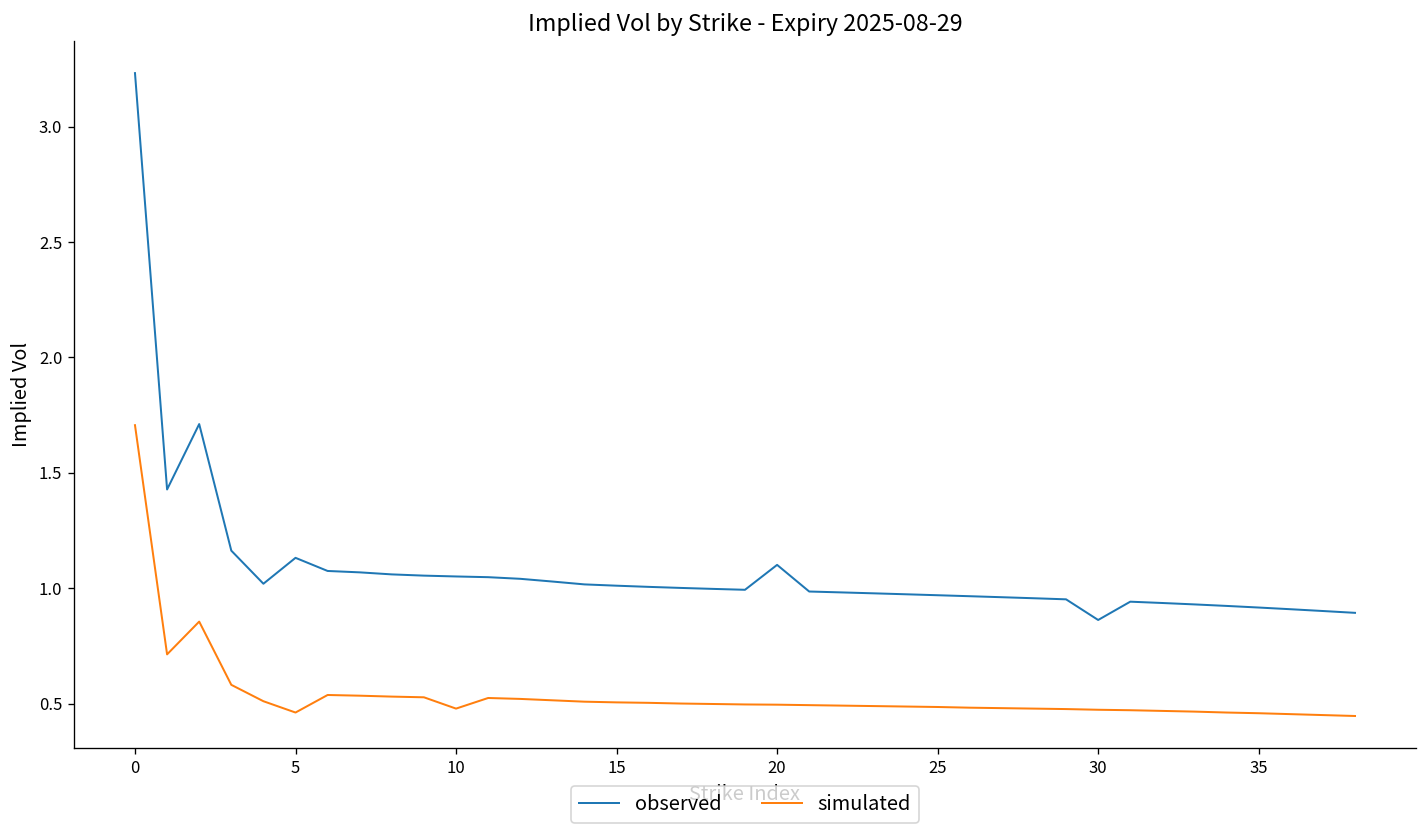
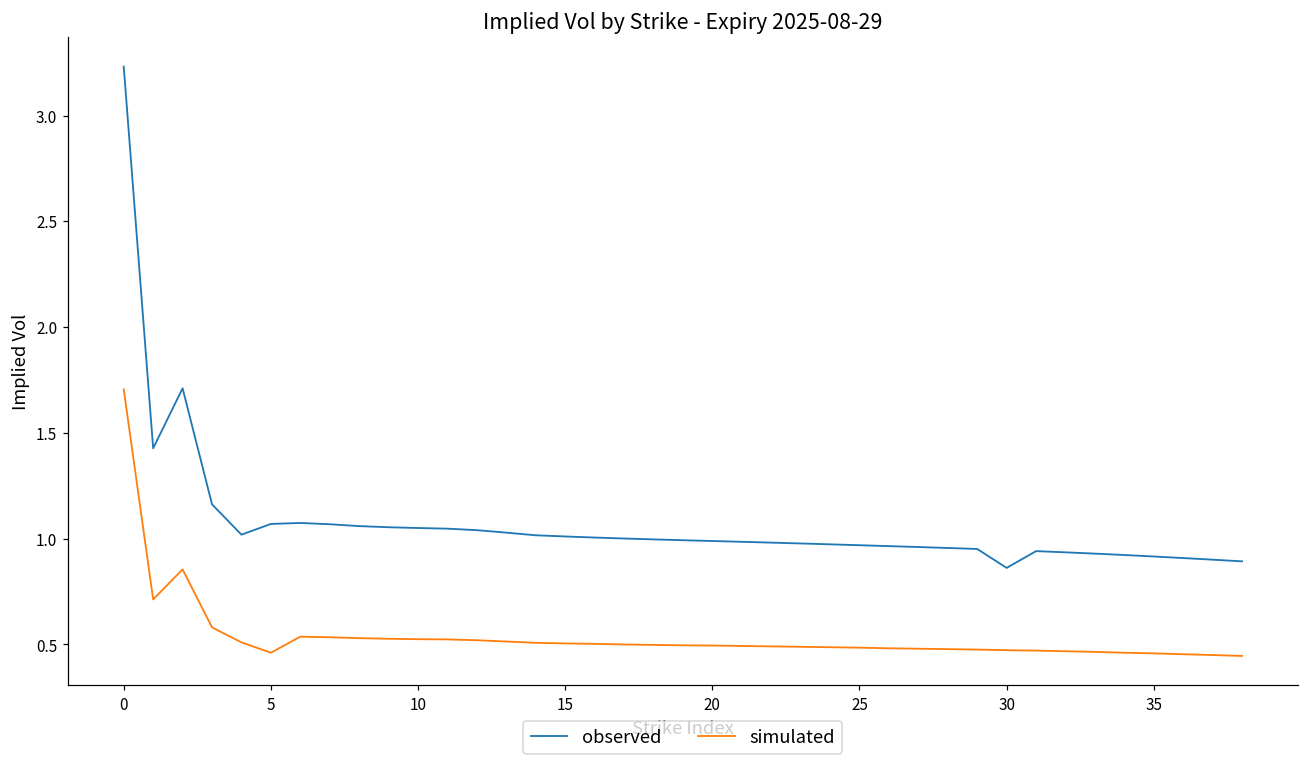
  {
    "observed": {
      "0": 3.23,
-     "5": 1.13,
+     "5": 1.07,
      "10": 1.05,
      "15": 1.01,
-     "20": 1.10,
+     "20": 0.99,
      "25": 0.97,
      "30": 0.86,
      "35": 0.92
    },
    "simulated": {
      "0": 1.71,
      "5": 0.46,
-     "10": 0.48,
+     "10": 0.53,
      "15": 0.51,
      "20": 0.50,
      "25": 0.49,
      "30": 0.47,
      "35": 0.46
    }
  }
